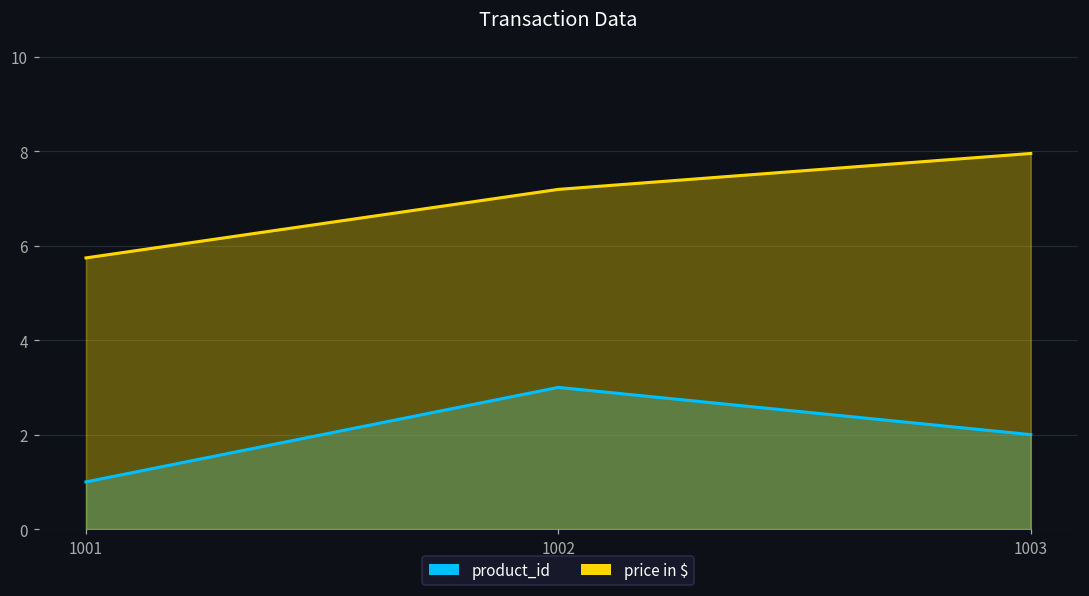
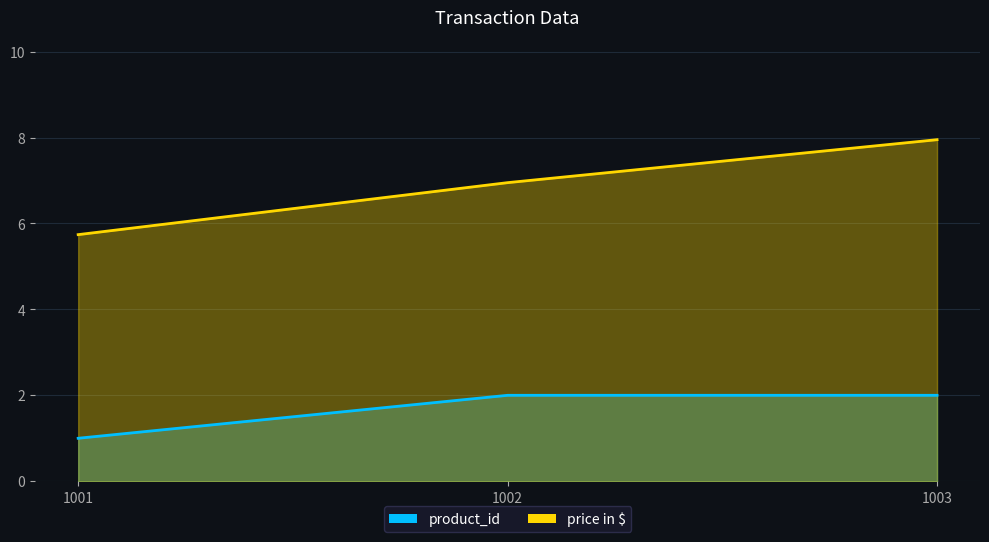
  {
    "product_id": {
      "1001": 1,
-     "1002": 3,
+     "1002": 2,
      "1003": 2
    },
    "price in $": {
      "1001": 5.7,
-     "1002": 7.2,
+     "1002": 7.0,
      "1003": 8.0
    }
  }
